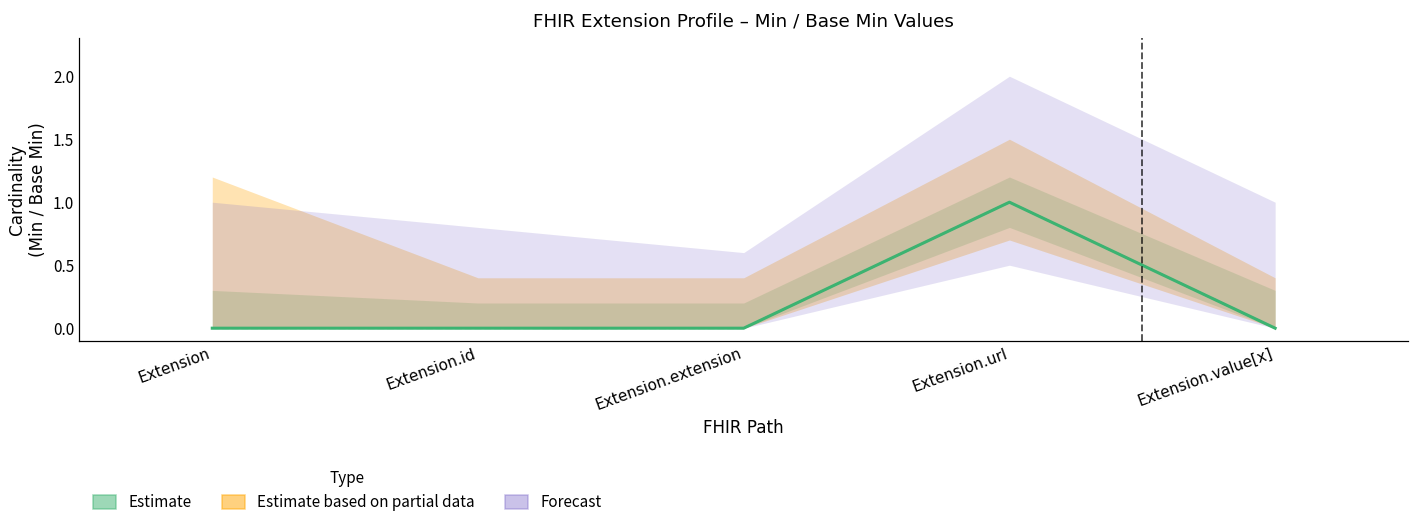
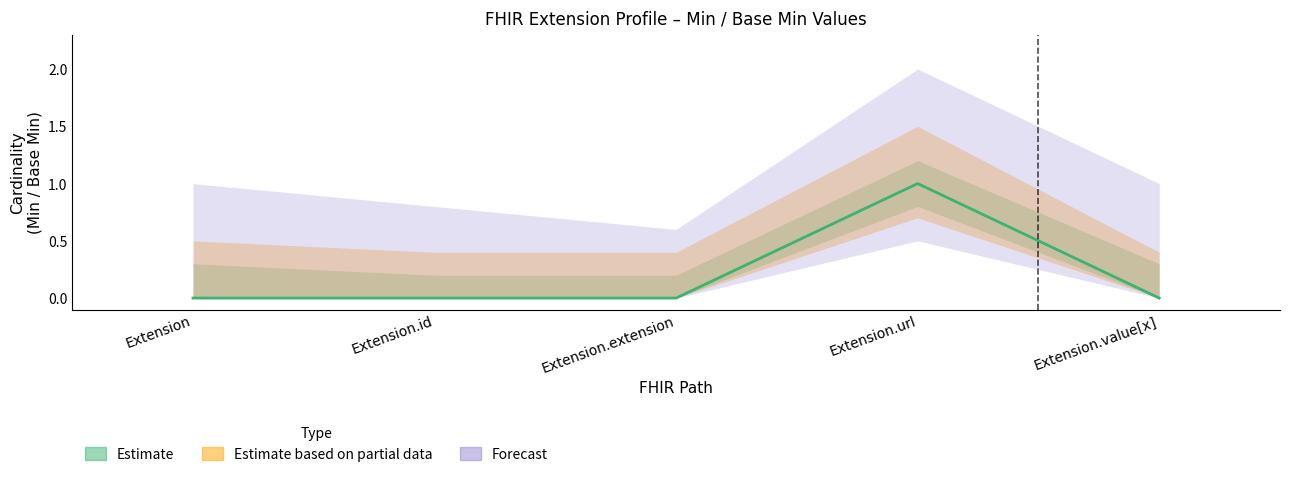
  {
    "Estimate based on partial data": {
-     "Extension": 1.2
+     "Extension": 0.5
    }
  }
